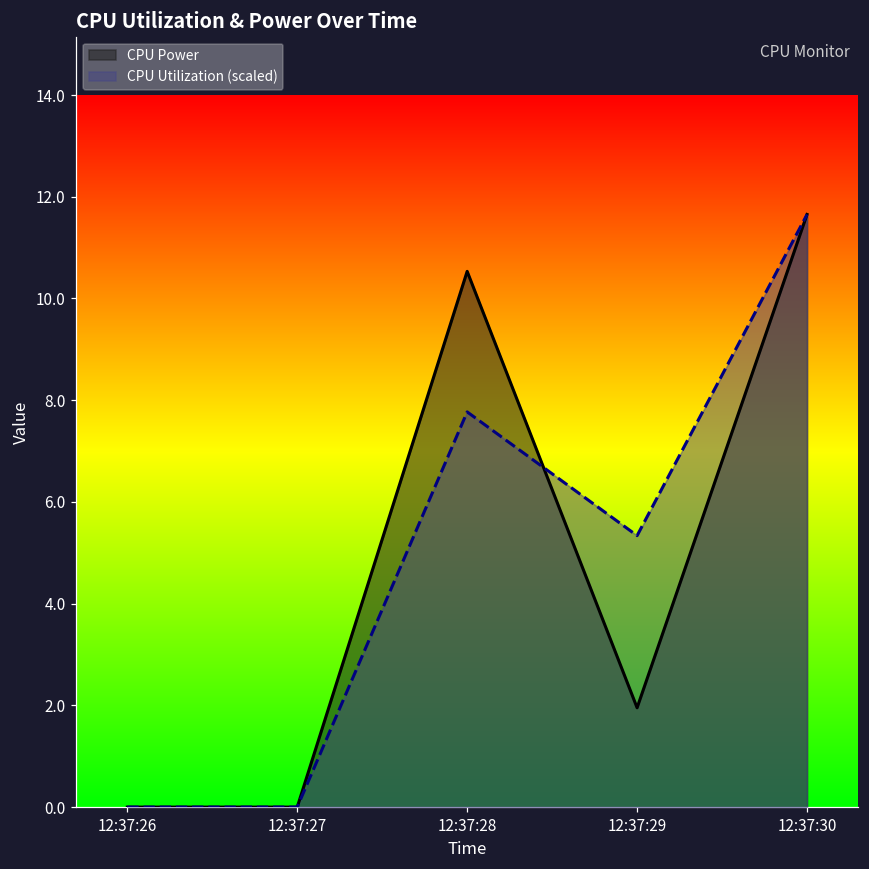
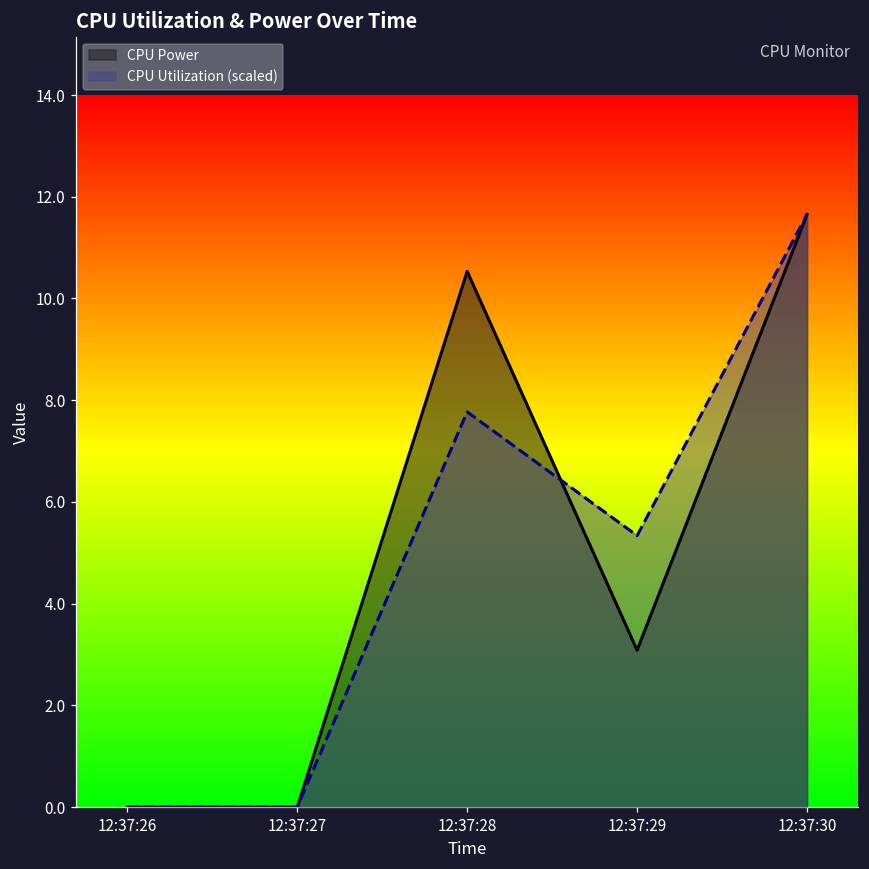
  {
    "CPU Power": {
      "12:37:28": 10.5,
-     "12:37:29": 2.0
+     "12:37:29": 3.1
    },
    "CPU Utilization (scaled)": {
      "12:37:28": 7.8,
      "12:37:29": 5.3
    }
  }
